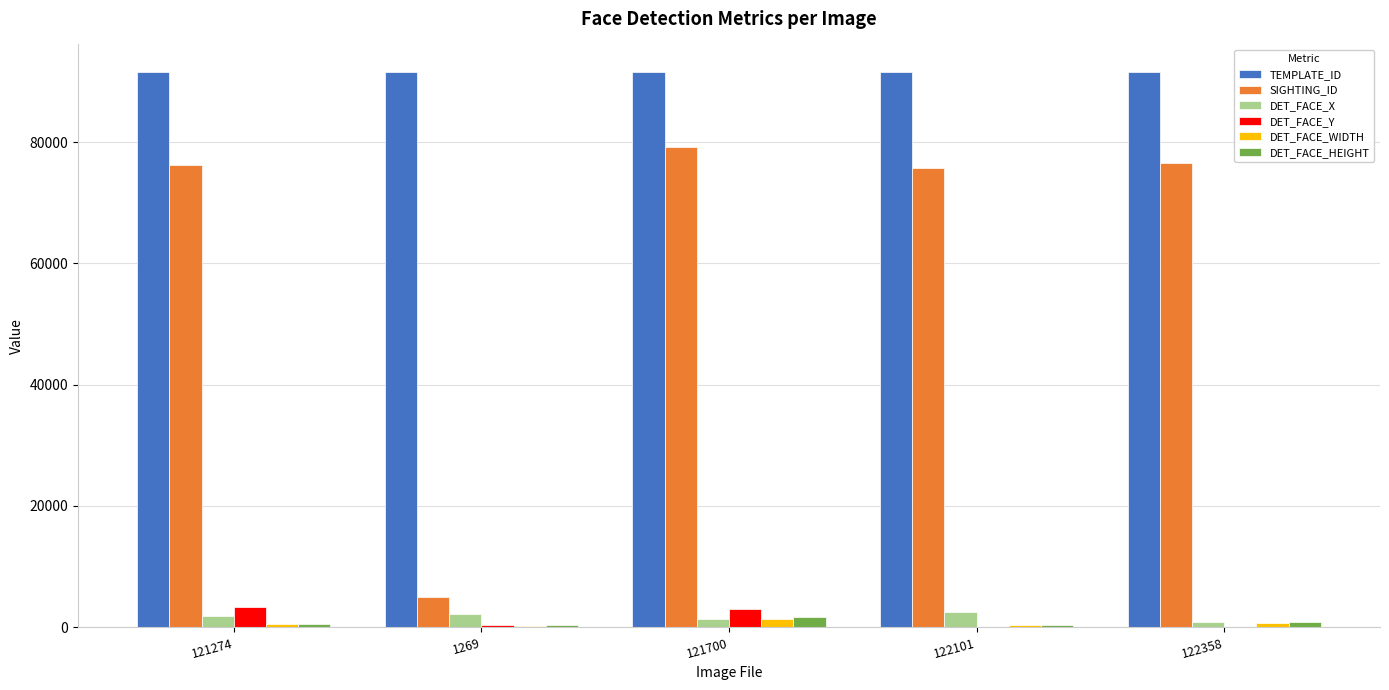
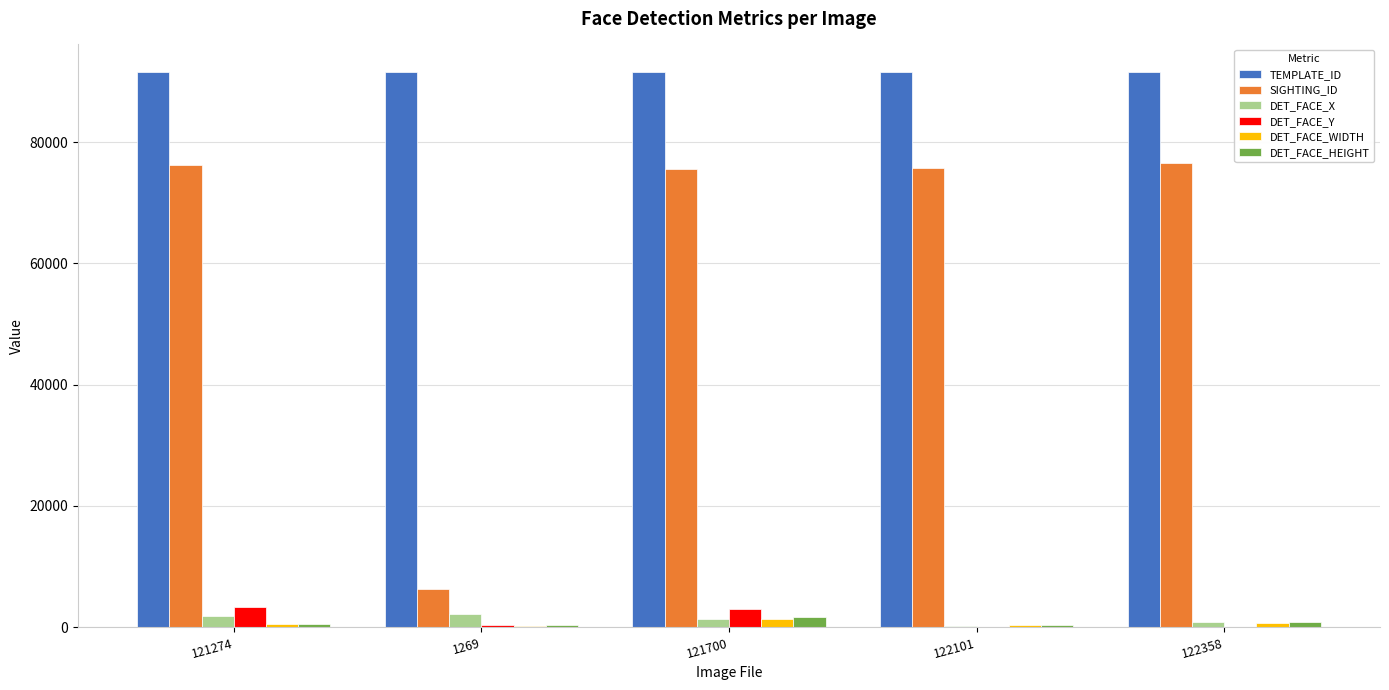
  {
    "TEMPLATE_ID": {
      "121274": 92000,
      "1269": 91000,
      "121700": 92000,
      "122101": 92000,
      "122358": 92000
    },
    "SIGHTING_ID": {
      "121274": 76000,
-     "1269": 5000,
-     "121700": 79000,
+     "1269": 6000,
+     "121700": 76000,
      "122101": 76000,
      "122358": 76000
    },
    "DET_FACE_X": {
      "121274": 2000,
      "1269": 2000,
      "121700": 1000,
-     "122101": 2000,
+     "122101": 0,
      "122358": 1000
    },
    "DET_FACE_Y": {
      "121274": 3000,
      "121700": 3000
    },
    "DET_FACE_WIDTH": {
      "121274": 0,
      "121700": 1000,
      "122358": 1000
    },
    "DET_FACE_HEIGHT": {
      "121274": 1000,
      "121700": 2000,
      "122101": 0,
      "122358": 1000
    }
  }
